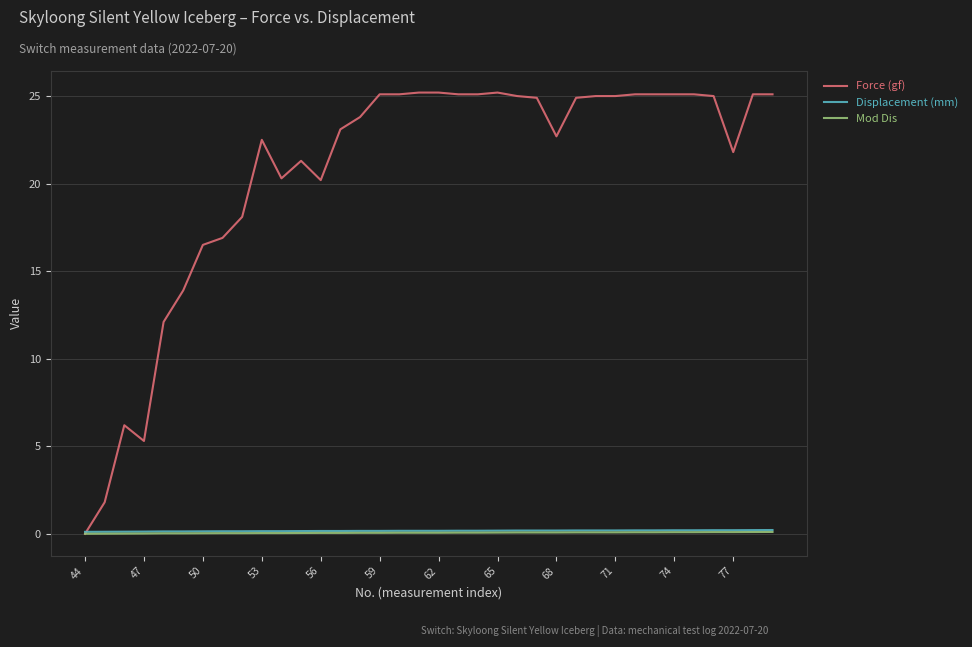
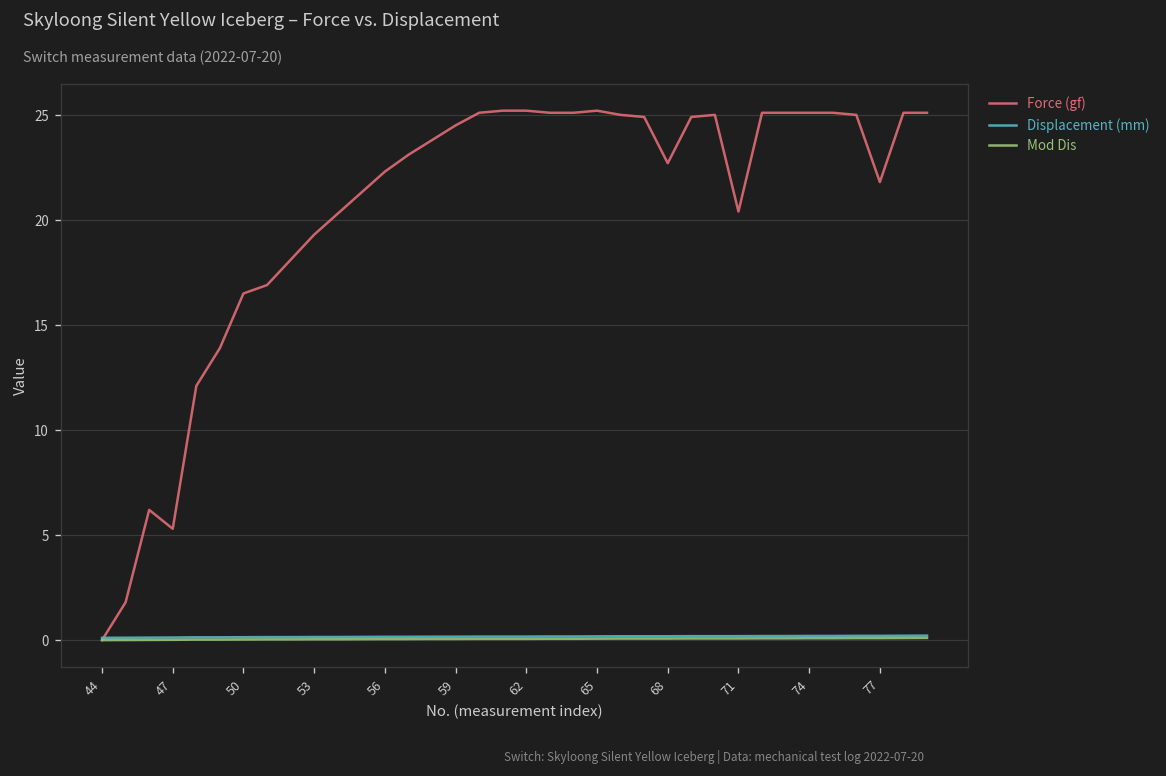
  {
    "Force (gf)": {
      "47": 5.3,
      "50": 16.5,
-     "53": 22.5,
-     "56": 20.2,
-     "59": 25.1,
+     "53": 19.3,
+     "56": 22.3,
+     "59": 24.5,
      "62": 25.2,
      "65": 25.2,
      "68": 22.7,
-     "71": 25.0,
+     "71": 20.4,
      "74": 25.1,
      "77": 21.8
    }
  }
